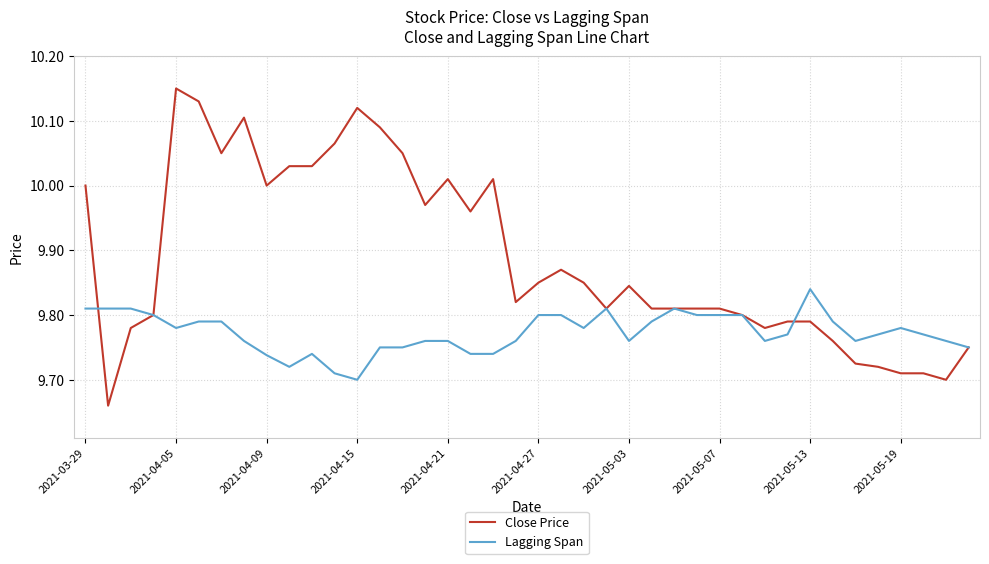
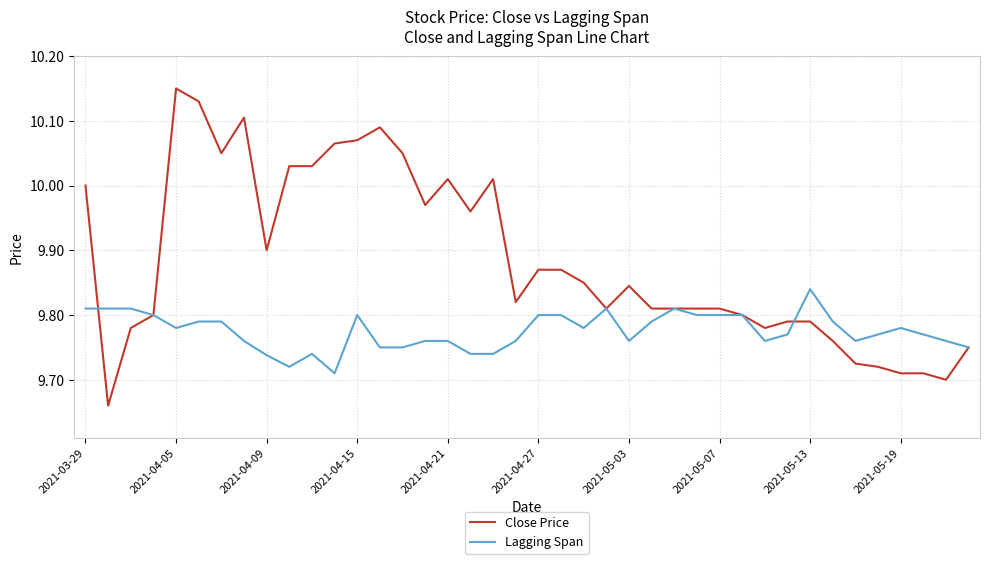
  {
    "Close Price": {
      "2021-03-29": 10.00,
      "2021-04-05": 10.15,
-     "2021-04-09": 10.0,
-     "2021-04-15": 10.12,
+     "2021-04-09": 9.9,
+     "2021-04-15": 10.07,
      "2021-04-21": 10.01,
-     "2021-04-27": 9.85,
+     "2021-04-27": 9.87,
      "2021-05-03": 9.85,
      "2021-05-07": 9.81,
      "2021-05-13": 9.79,
      "2021-05-19": 9.71
    },
    "Lagging Span": {
      "2021-03-29": 9.81,
      "2021-04-05": 9.78,
      "2021-04-09": 9.74,
-     "2021-04-15": 9.7,
+     "2021-04-15": 9.8,
      "2021-04-21": 9.76,
      "2021-04-27": 9.8,
      "2021-05-03": 9.76,
      "2021-05-07": 9.8,
      "2021-05-13": 9.84,
      "2021-05-19": 9.78
    }
  }
